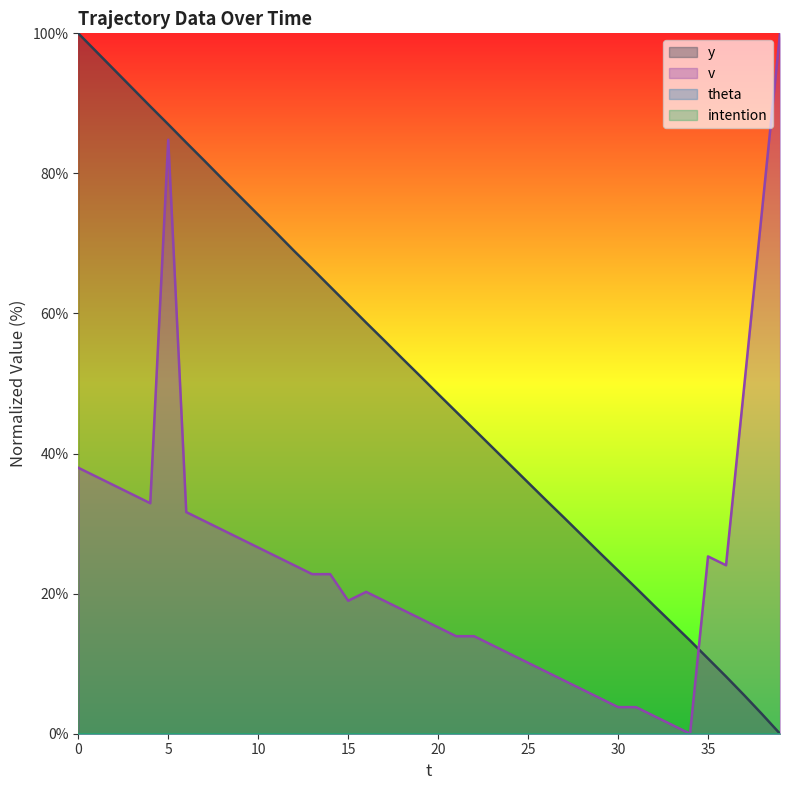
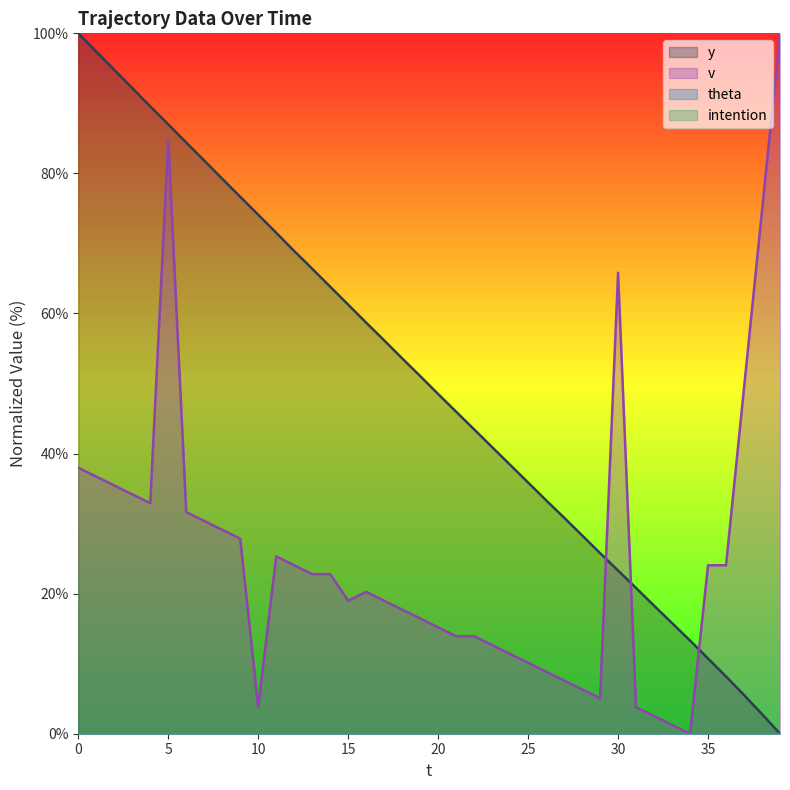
  {
    "v": {
      "0": "38%",
      "5": "85%",
-     "10": "27%",
+     "10": "4%",
      "15": "19%",
      "20": "15%",
      "25": "10%",
-     "30": "4%",
-     "35": "25%"
+     "30": "66%",
+     "35": "24%"
    }
  }
